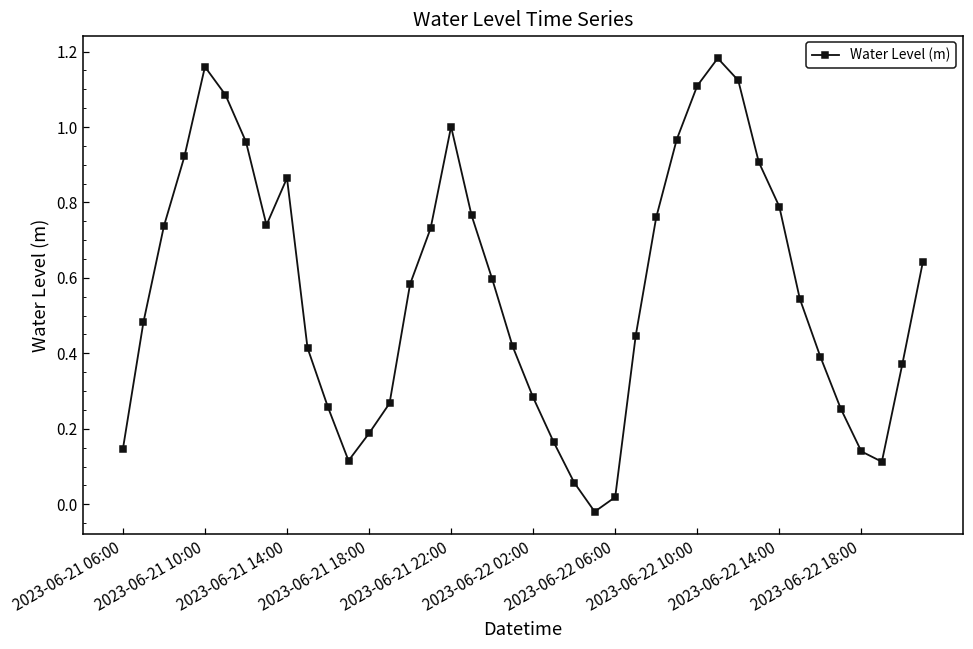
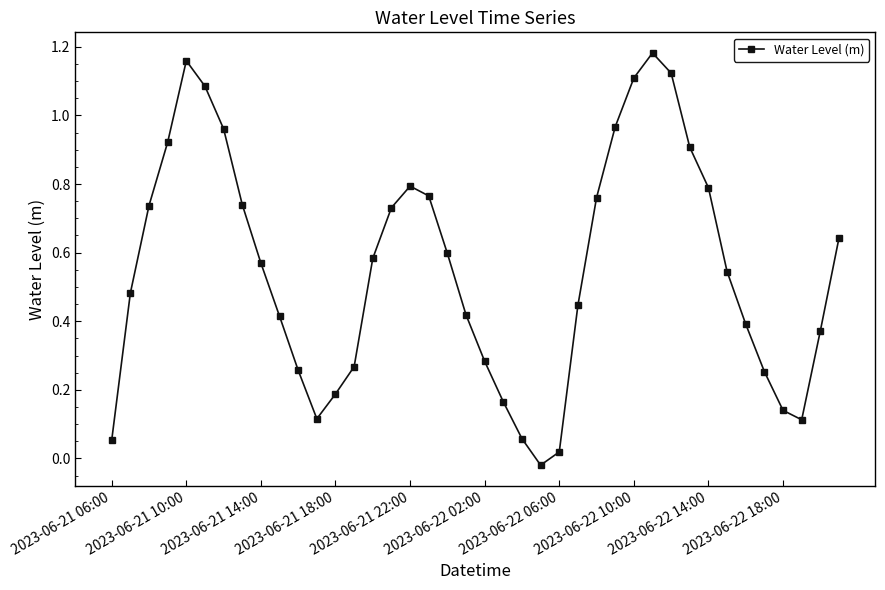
  {
-   "2023-06-21 06:00": 0.15,
+   "2023-06-21 06:00": 0.05,
    "2023-06-21 10:00": 1.16,
-   "2023-06-21 14:00": 0.86,
+   "2023-06-21 14:00": 0.57,
    "2023-06-21 18:00": 0.19,
-   "2023-06-21 22:00": 1.00,
+   "2023-06-21 22:00": 0.79,
    "2023-06-22 02:00": 0.28,
    "2023-06-22 06:00": 0.02,
    "2023-06-22 10:00": 1.11,
    "2023-06-22 14:00": 0.79,
    "2023-06-22 18:00": 0.14
  }
